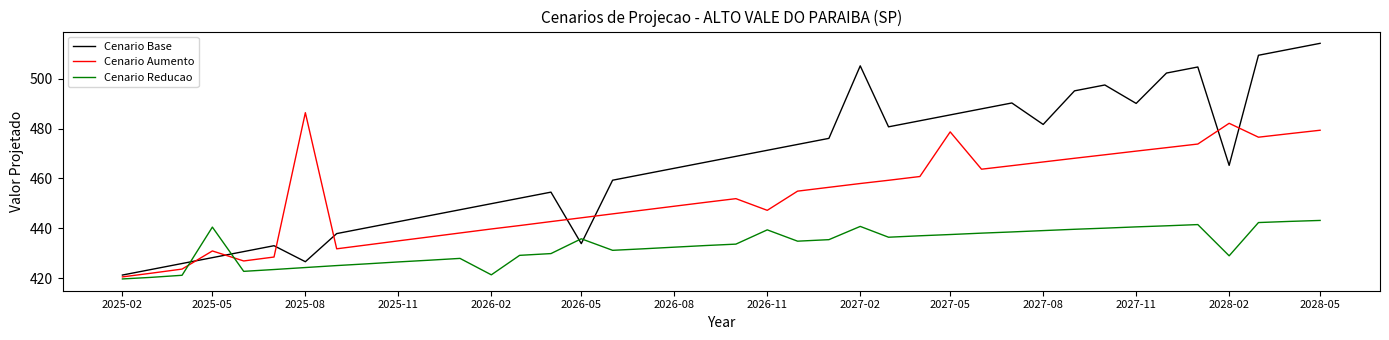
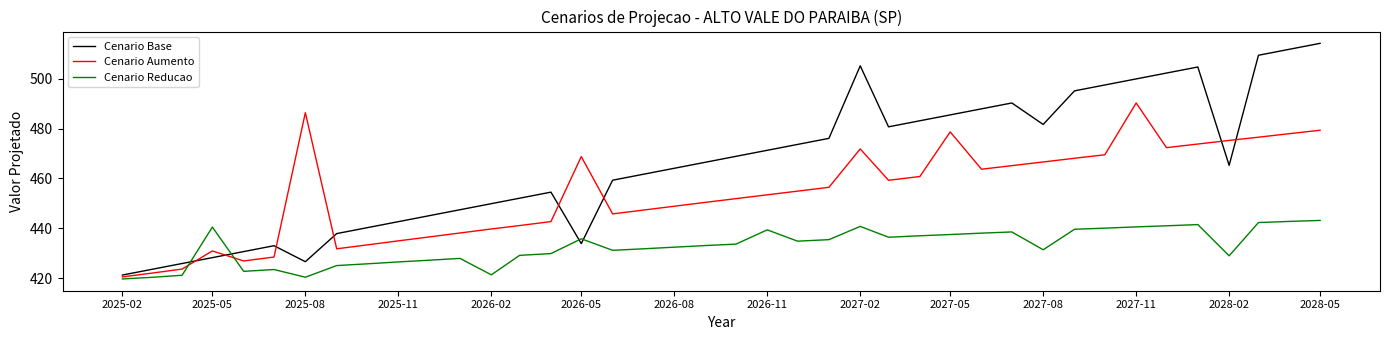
  {
    "Cenario Base": {
      "2025-05": 428,
      "2025-08": 427,
      "2025-11": 443,
      "2026-02": 450,
      "2026-05": 434,
      "2026-08": 464,
      "2026-11": 471,
      "2027-02": 505,
      "2027-05": 485,
      "2027-08": 482,
-     "2027-11": 490,
+     "2027-11": 500,
      "2028-02": 465,
      "2028-05": 514
    },
    "Cenario Aumento": {
      "2025-05": 431,
      "2025-08": 486,
      "2025-11": 435,
      "2026-02": 440,
-     "2026-05": 444,
+     "2026-05": 469,
      "2026-08": 449,
-     "2026-11": 447,
-     "2027-02": 458,
+     "2026-11": 453,
+     "2027-02": 472,
      "2027-05": 479,
      "2027-08": 467,
-     "2027-11": 471,
-     "2028-02": 482,
+     "2027-11": 490,
+     "2028-02": 475,
      "2028-05": 479
    },
    "Cenario Reducao": {
      "2025-05": 440,
-     "2025-08": 424,
+     "2025-08": 420,
      "2025-11": 426,
      "2026-02": 421,
      "2026-05": 436,
      "2026-08": 432,
      "2026-11": 439,
      "2027-02": 441,
      "2027-05": 437,
-     "2027-08": 439,
+     "2027-08": 431,
      "2027-11": 441,
      "2028-02": 429,
      "2028-05": 443
    }
  }
